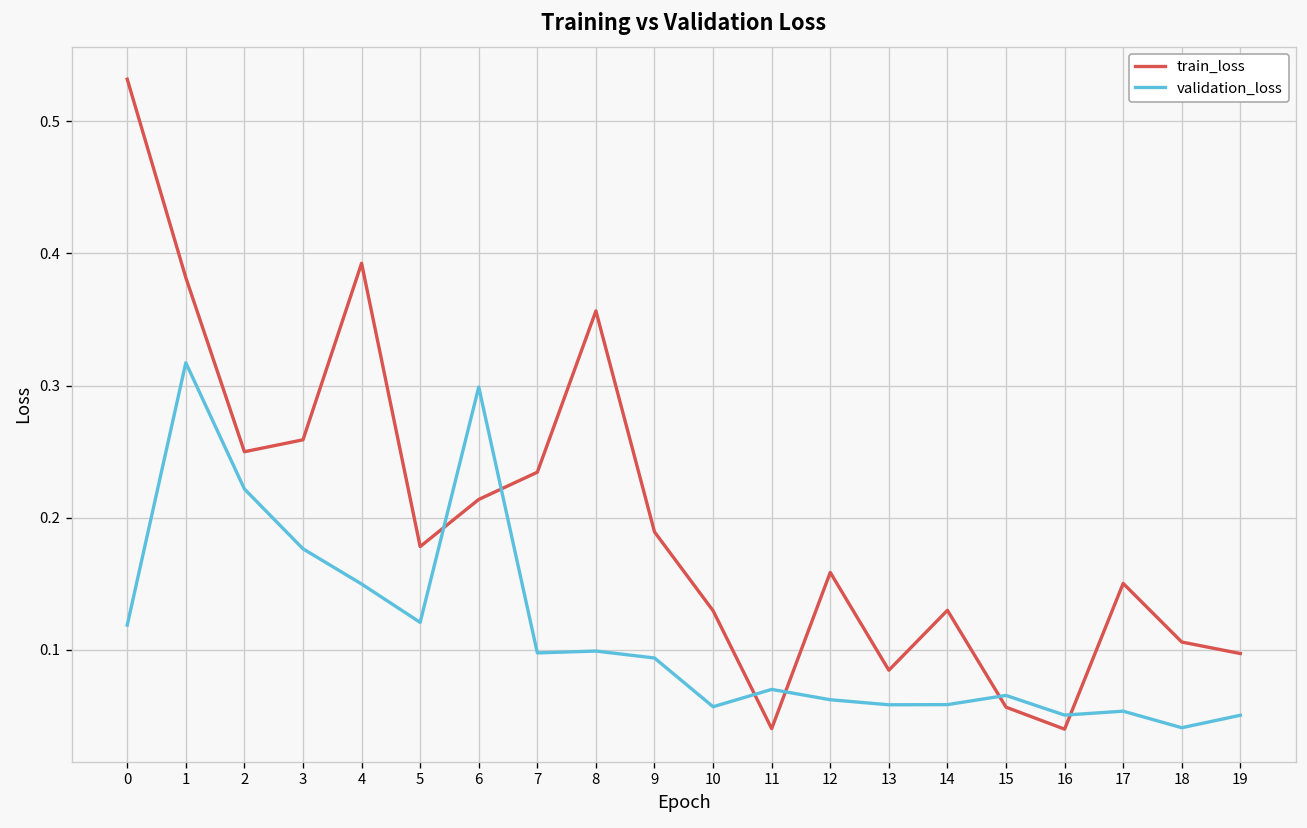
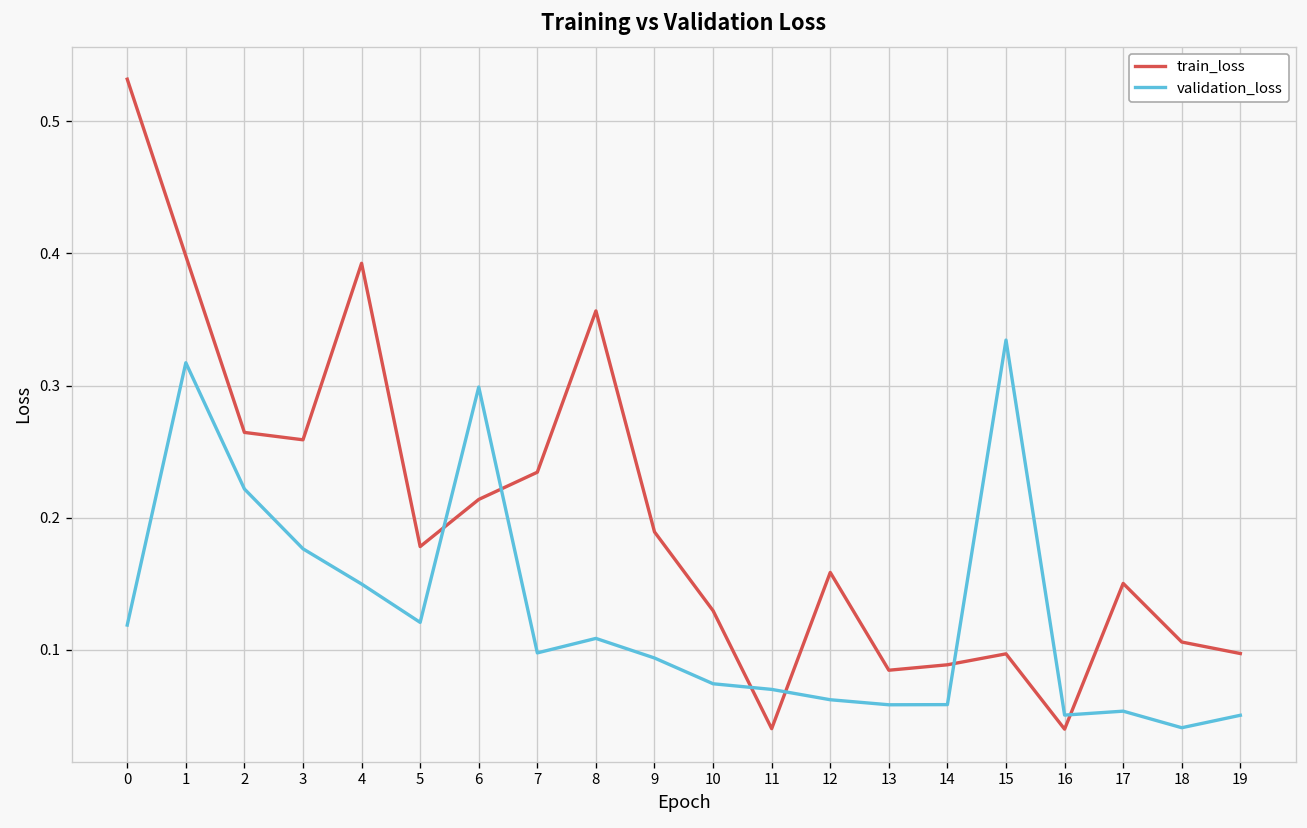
  {
    "train_loss": {
      "0": 0.532,
-     "1": 0.382,
-     "2": 0.250,
+     "1": 0.398,
+     "2": 0.264,
      "3": 0.259,
      "4": 0.393,
      "5": 0.178,
      "6": 0.214,
      "7": 0.234,
      "8": 0.357,
      "9": 0.189,
      "10": 0.129,
      "11": 0.040,
      "12": 0.158,
      "13": 0.084,
-     "14": 0.130,
-     "15": 0.056,
+     "14": 0.088,
+     "15": 0.097,
      "16": 0.040,
      "17": 0.150,
      "18": 0.106,
      "19": 0.097
    },
    "validation_loss": {
      "0": 0.119,
      "1": 0.317,
      "2": 0.222,
      "3": 0.176,
      "4": 0.150,
      "5": 0.121,
      "6": 0.299,
      "7": 0.097,
-     "8": 0.099,
+     "8": 0.108,
      "9": 0.094,
-     "10": 0.057,
+     "10": 0.074,
      "11": 0.070,
      "12": 0.062,
      "13": 0.058,
      "14": 0.058,
-     "15": 0.065,
+     "15": 0.334,
      "16": 0.050,
      "17": 0.053,
      "18": 0.041,
      "19": 0.050
    }
  }
